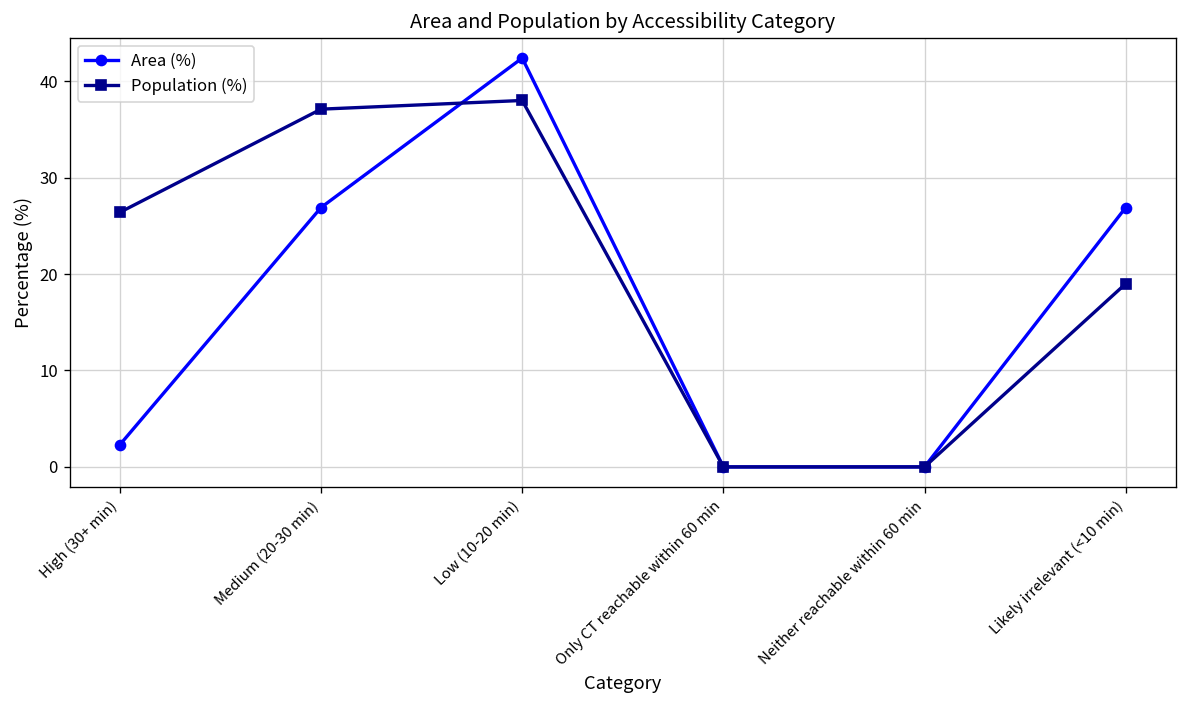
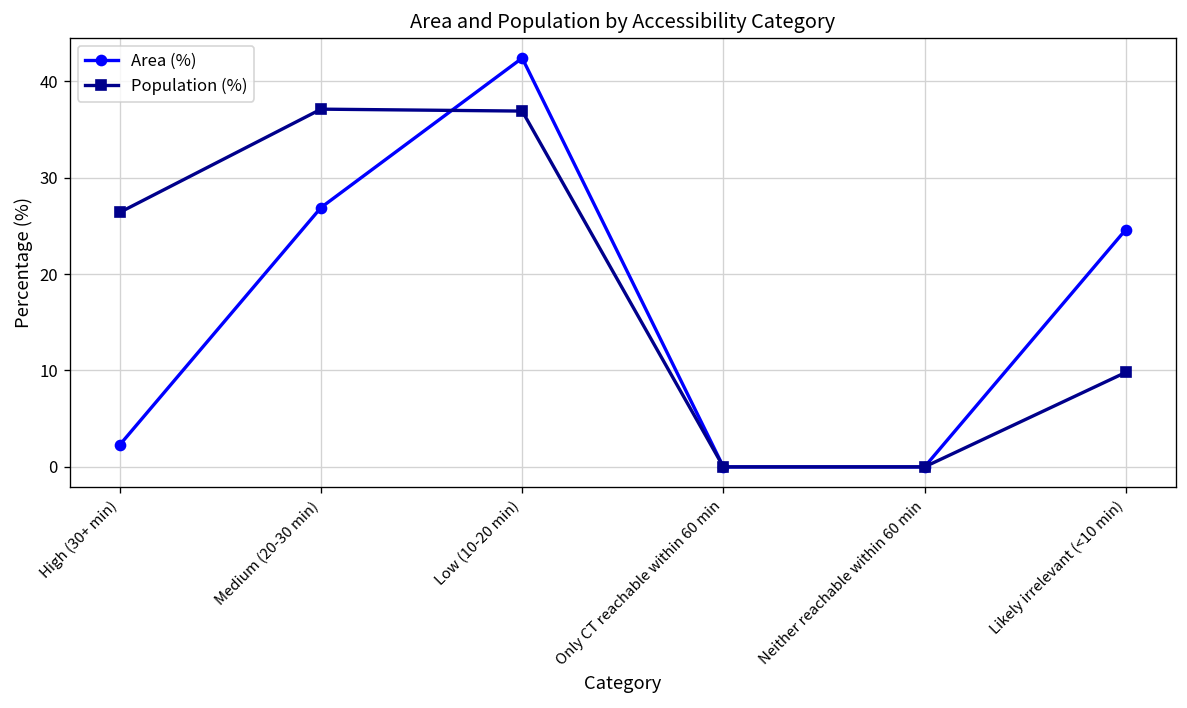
  {
    "Area (%)": {
      "High (30+ min)": 2,
      "Medium (20-30 min)": 27,
      "Low (10-20 min)": 42,
-     "Likely irrelevant (<10 min)": 27
+     "Likely irrelevant (<10 min)": 25
    },
    "Population (%)": {
      "High (30+ min)": 26,
      "Medium (20-30 min)": 37,
-     "Low (10-20 min)": 38,
-     "Likely irrelevant (<10 min)": 19
+     "Low (10-20 min)": 37,
+     "Likely irrelevant (<10 min)": 10
    }
  }
